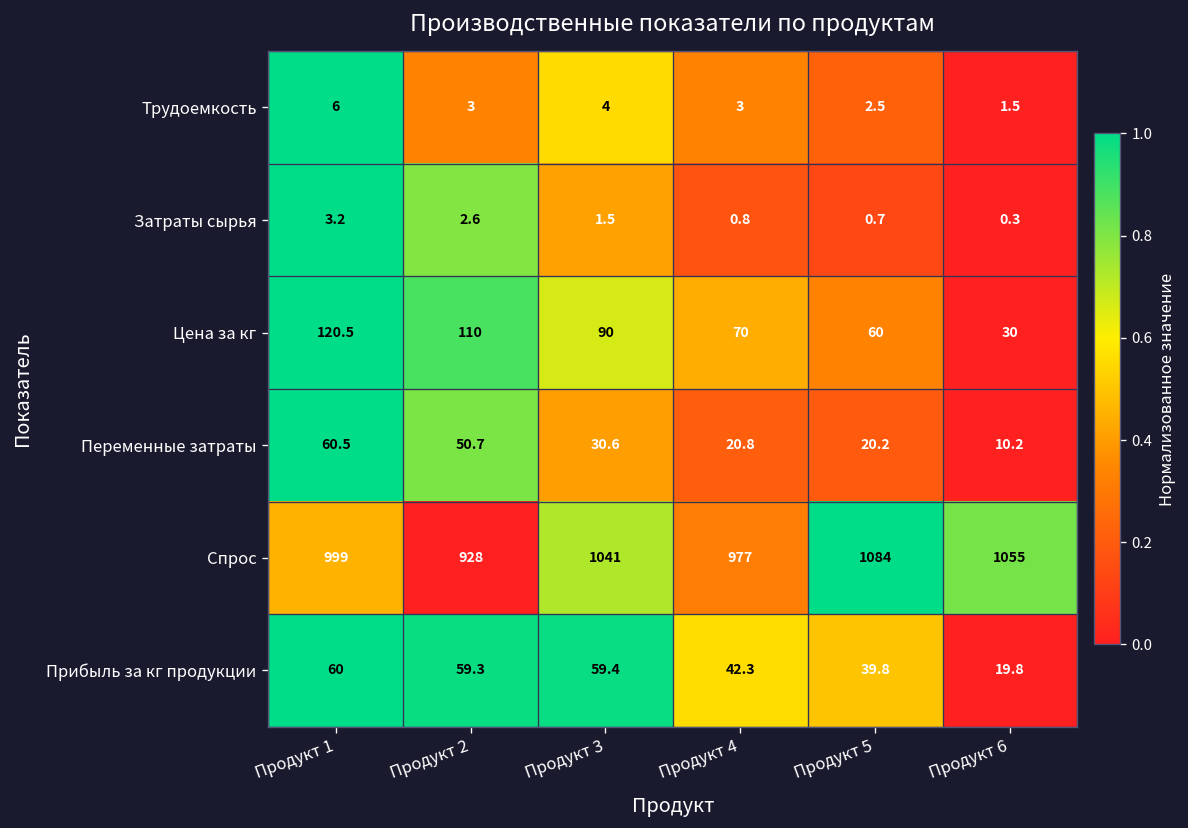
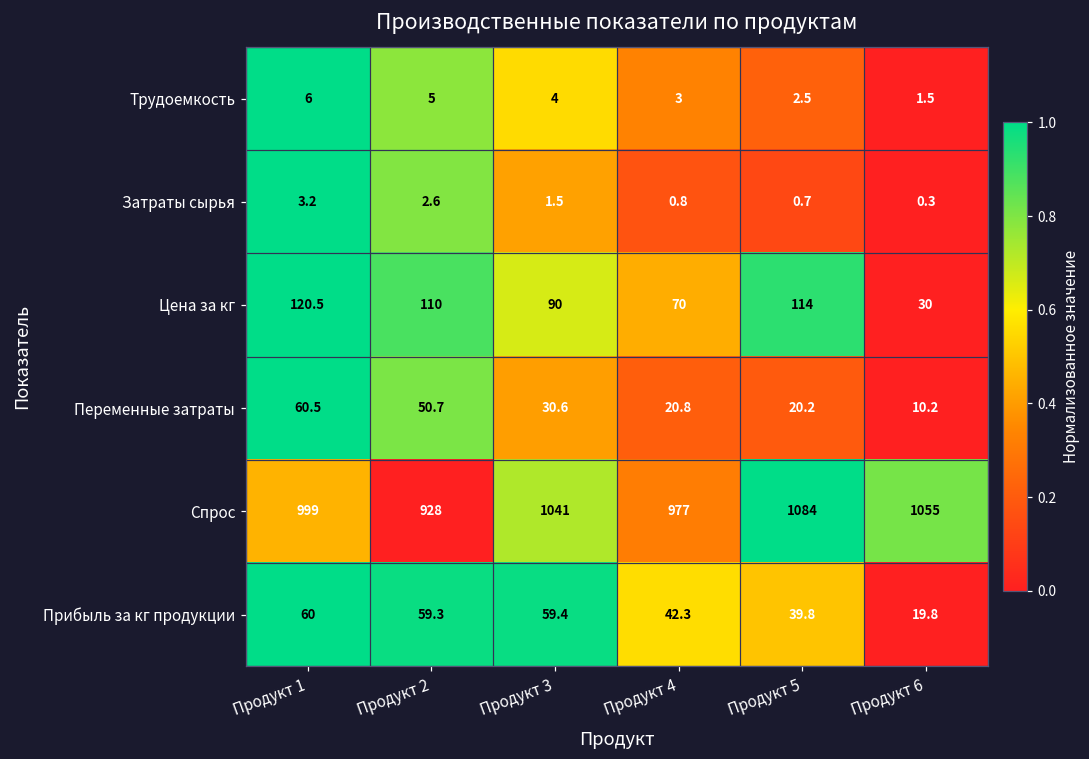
  {
    "Трудоемкость": {
      "Продукт 1": 6,
-     "Продукт 2": 3,
+     "Продукт 2": 5,
      "Продукт 3": 4,
      "Продукт 4": 3,
      "Продукт 5": 2.5,
      "Продукт 6": 1.5
    },
    "Затраты сырья": {
      "Продукт 1": 3.2,
      "Продукт 2": 2.6,
      "Продукт 3": 1.5,
      "Продукт 4": 0.8,
      "Продукт 5": 0.7,
      "Продукт 6": 0.3
    },
    "Цена за кг": {
      "Продукт 1": 120.5,
      "Продукт 2": 110,
      "Продукт 3": 90,
      "Продукт 4": 70,
-     "Продукт 5": 60,
+     "Продукт 5": 114,
      "Продукт 6": 30
    },
    "Переменные затраты": {
      "Продукт 1": 60.5,
      "Продукт 2": 50.7,
      "Продукт 3": 30.6,
      "Продукт 4": 20.8,
      "Продукт 5": 20.2,
      "Продукт 6": 10.2
    },
    "Спрос": {
      "Продукт 1": 999,
      "Продукт 2": 928,
      "Продукт 3": 1041,
      "Продукт 4": 977,
      "Продукт 5": 1084,
      "Продукт 6": 1055
    },
    "Прибыль за кг продукции": {
      "Продукт 1": 60,
      "Продукт 2": 59.3,
      "Продукт 3": 59.4,
      "Продукт 4": 42.3,
      "Продукт 5": 39.8,
      "Продукт 6": 19.8
    }
  }
